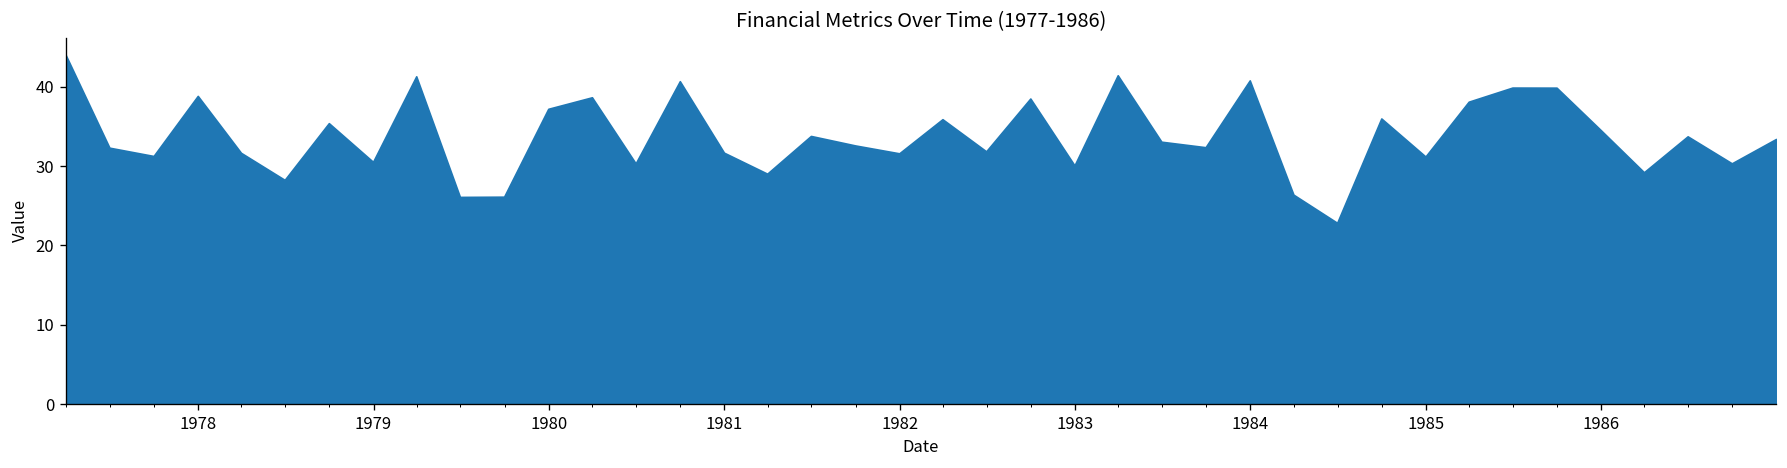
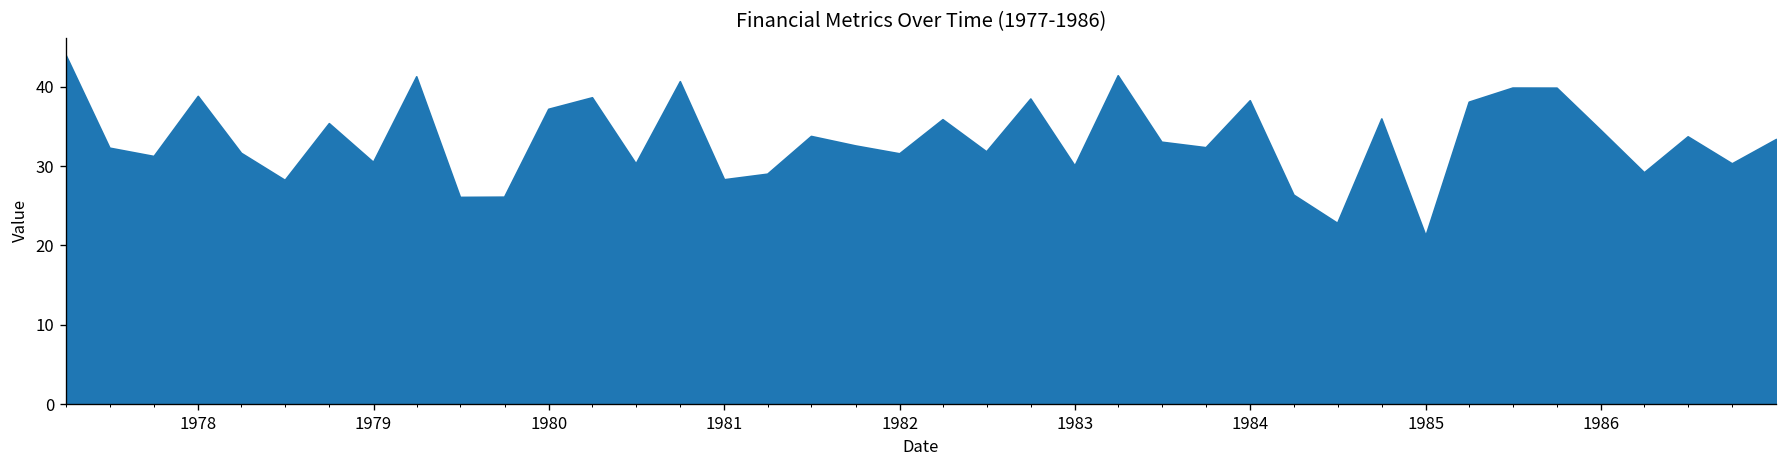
  {
    "1978": 39,
    "1979": 31,
    "1980": 37,
-   "1981": 32,
+   "1981": 28,
    "1982": 32,
    "1983": 30,
-   "1984": 41,
-   "1985": 31,
+   "1984": 38,
+   "1985": 21,
    "1986": 35
  }
